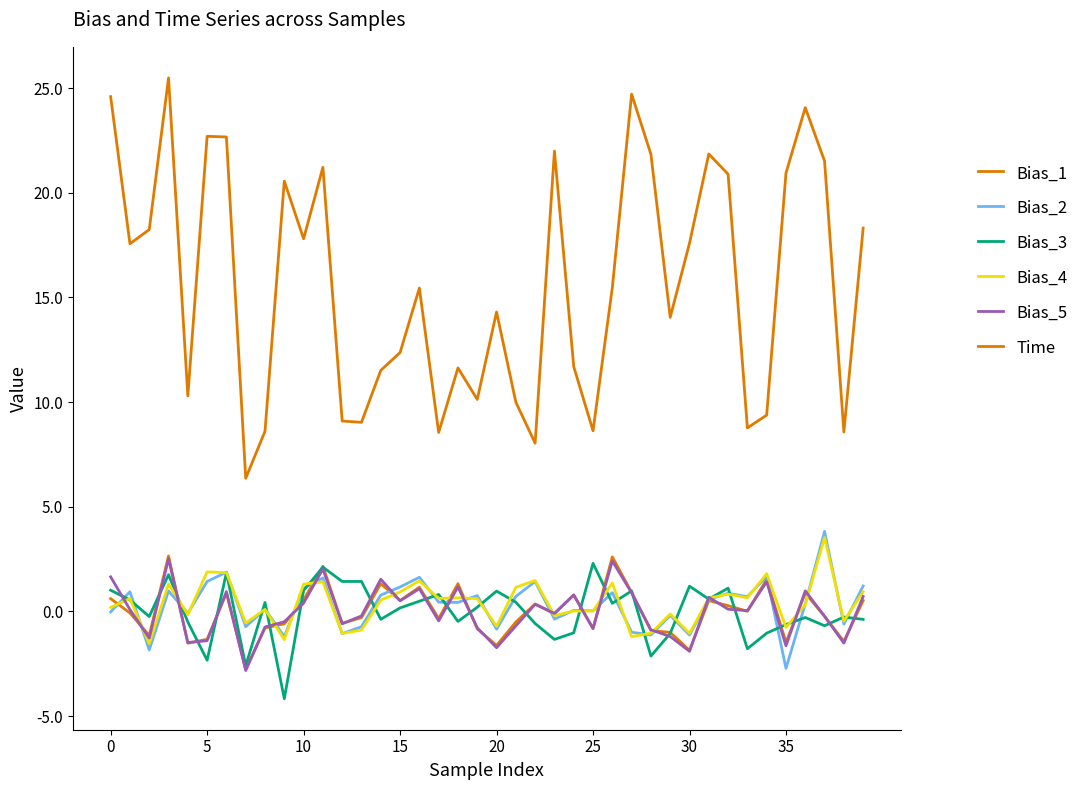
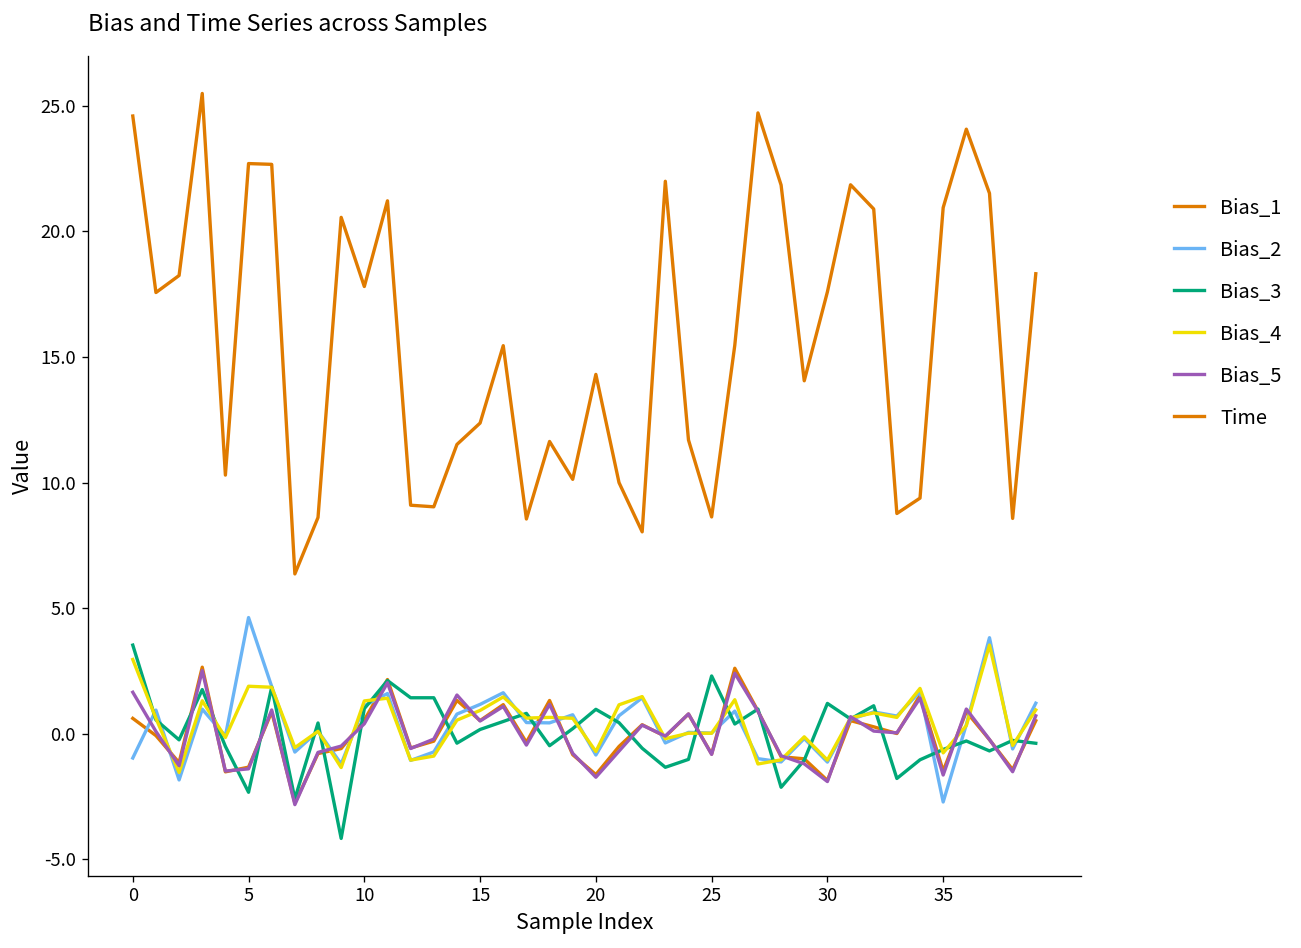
  {
    "Bias_2": {
-     "0": 0.0,
-     "5": 1.4,
+     "0": -1.0,
+     "5": 4.6,
      "15": 1.2,
      "20": -0.9,
      "35": -2.7
    },
    "Bias_3": {
-     "0": 1.0,
+     "0": 3.5,
      "5": -2.3,
      "15": 0.2,
      "20": 1.0,
      "25": 2.3,
      "30": 1.2,
      "35": -0.6
    },
    "Bias_4": {
-     "0": 0.2,
+     "0": 3.0,
      "5": 1.9,
      "10": 1.3,
      "15": 0.9,
      "20": -0.7,
      "35": -0.8
    },
    "Bias_5": {
      "0": 1.6,
      "10": 0.4,
      "35": -1.6
    }
  }
